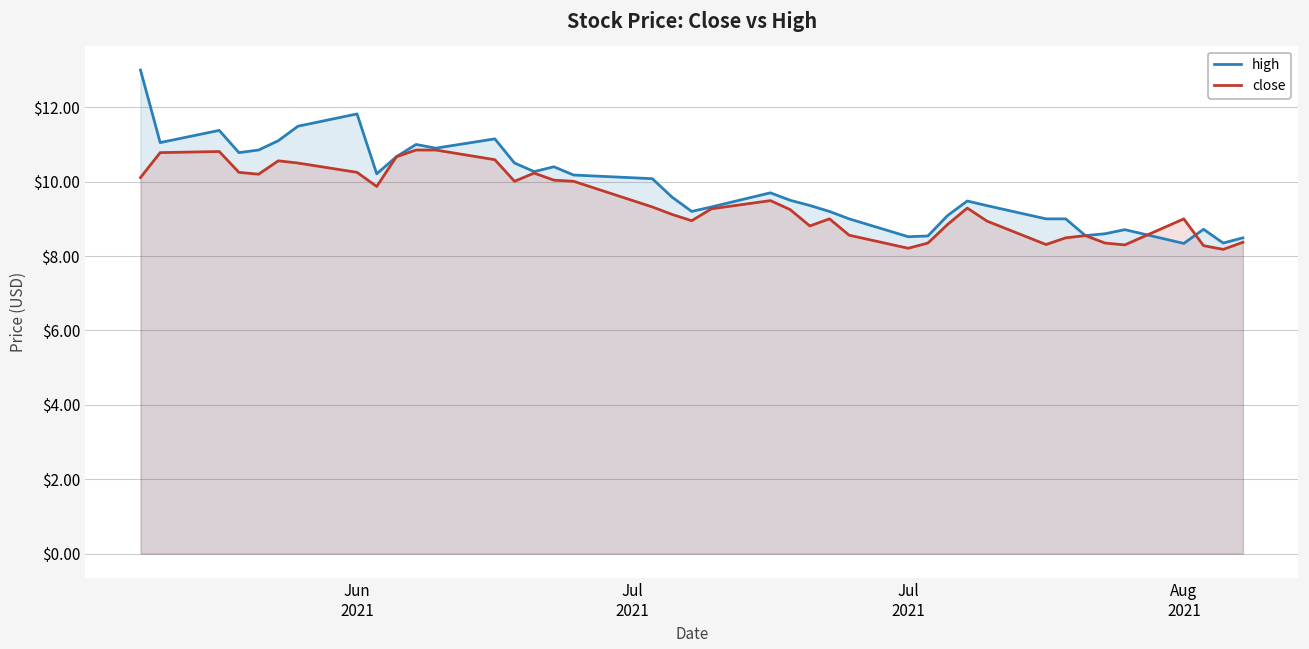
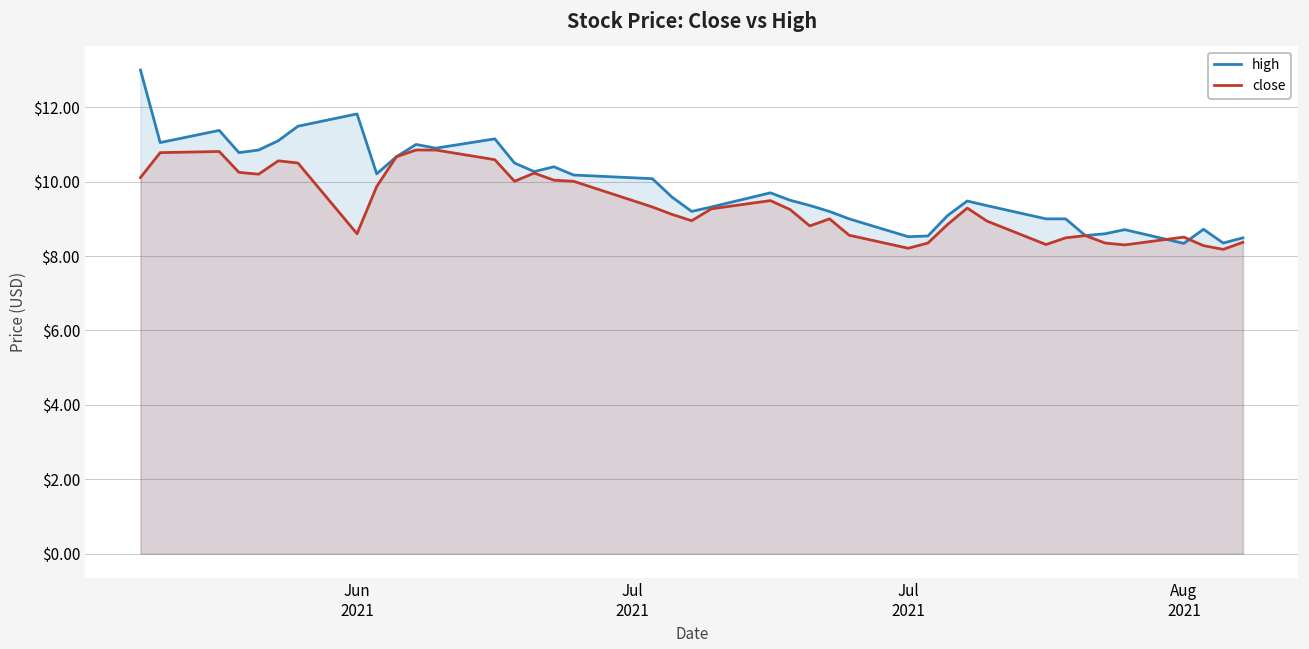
  {
    "high": {
      "Jun 2021": "$11.8",
      "Jul 2021": "$8.5",
      "Aug 2021": "$8.3"
    },
    "close": {
-     "Jun 2021": "$10.3",
+     "Jun 2021": "$8.6",
      "Jul 2021": "$8.2",
-     "Aug 2021": "$9.0"
+     "Aug 2021": "$8.5"
    }
  }
